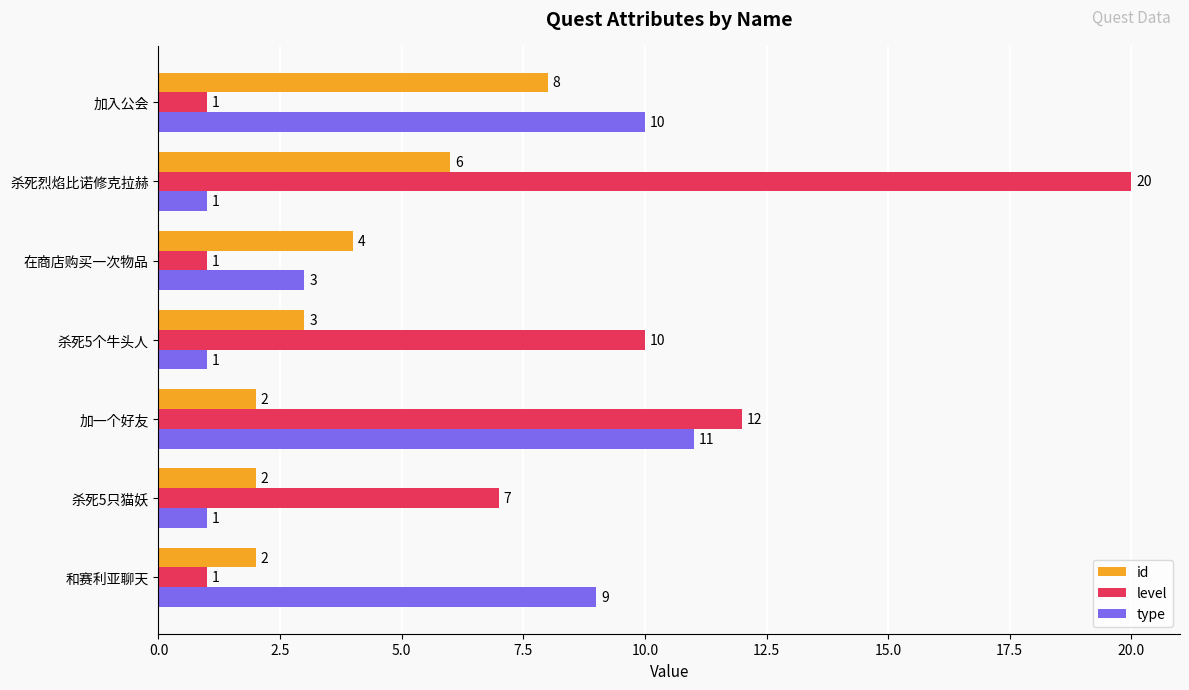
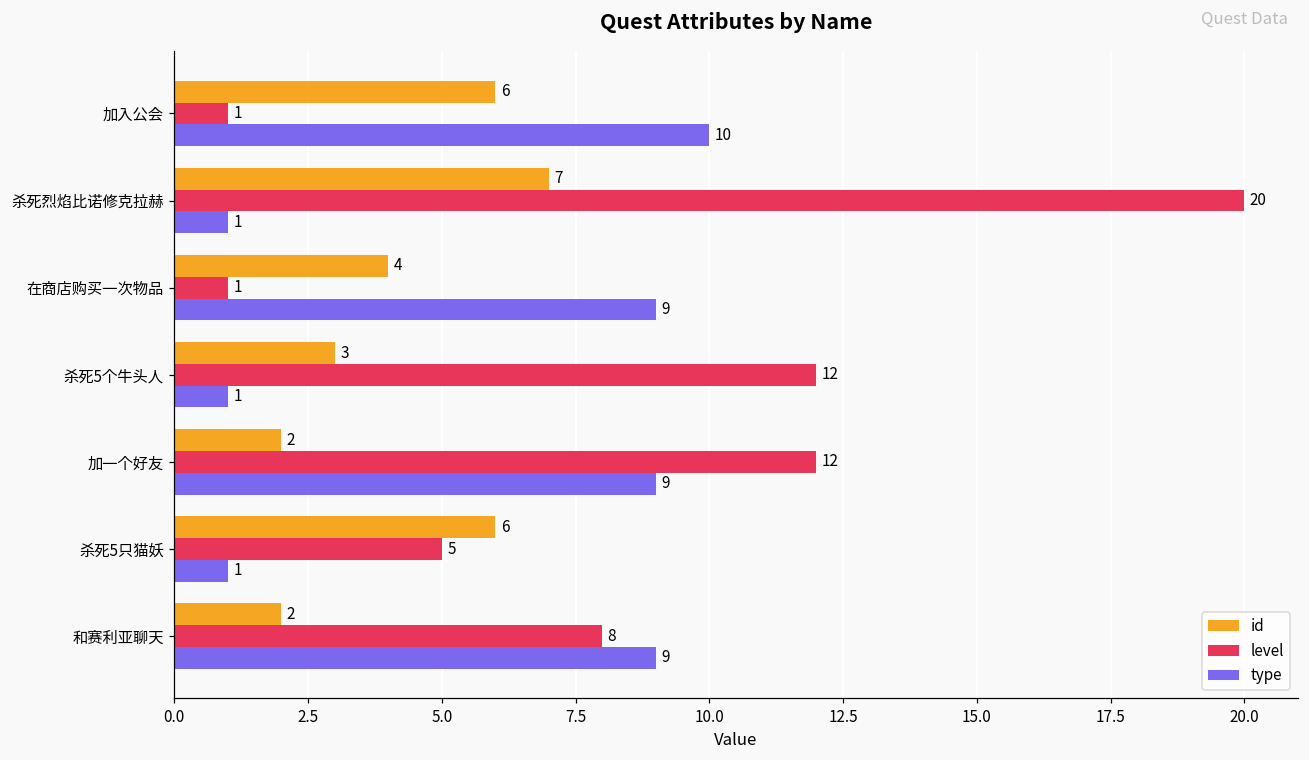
  {
    "id": {
-     "加入公会": 8,
-     "杀死烈焰比诺修克拉赫": 6,
+     "加入公会": 6,
+     "杀死烈焰比诺修克拉赫": 7,
      "在商店购买一次物品": 4,
      "杀死5个牛头人": 3,
      "加一个好友": 2,
-     "杀死5只猫妖": 2,
+     "杀死5只猫妖": 6,
      "和赛利亚聊天": 2
    },
    "level": {
      "加入公会": 1,
      "杀死烈焰比诺修克拉赫": 20,
      "在商店购买一次物品": 1,
-     "杀死5个牛头人": 10,
+     "杀死5个牛头人": 12,
      "加一个好友": 12,
-     "杀死5只猫妖": 7,
-     "和赛利亚聊天": 1
+     "杀死5只猫妖": 5,
+     "和赛利亚聊天": 8
    },
    "type": {
      "加入公会": 10,
      "杀死烈焰比诺修克拉赫": 1,
-     "在商店购买一次物品": 3,
+     "在商店购买一次物品": 9,
      "杀死5个牛头人": 1,
-     "加一个好友": 11,
+     "加一个好友": 9,
      "杀死5只猫妖": 1,
      "和赛利亚聊天": 9
    }
  }
